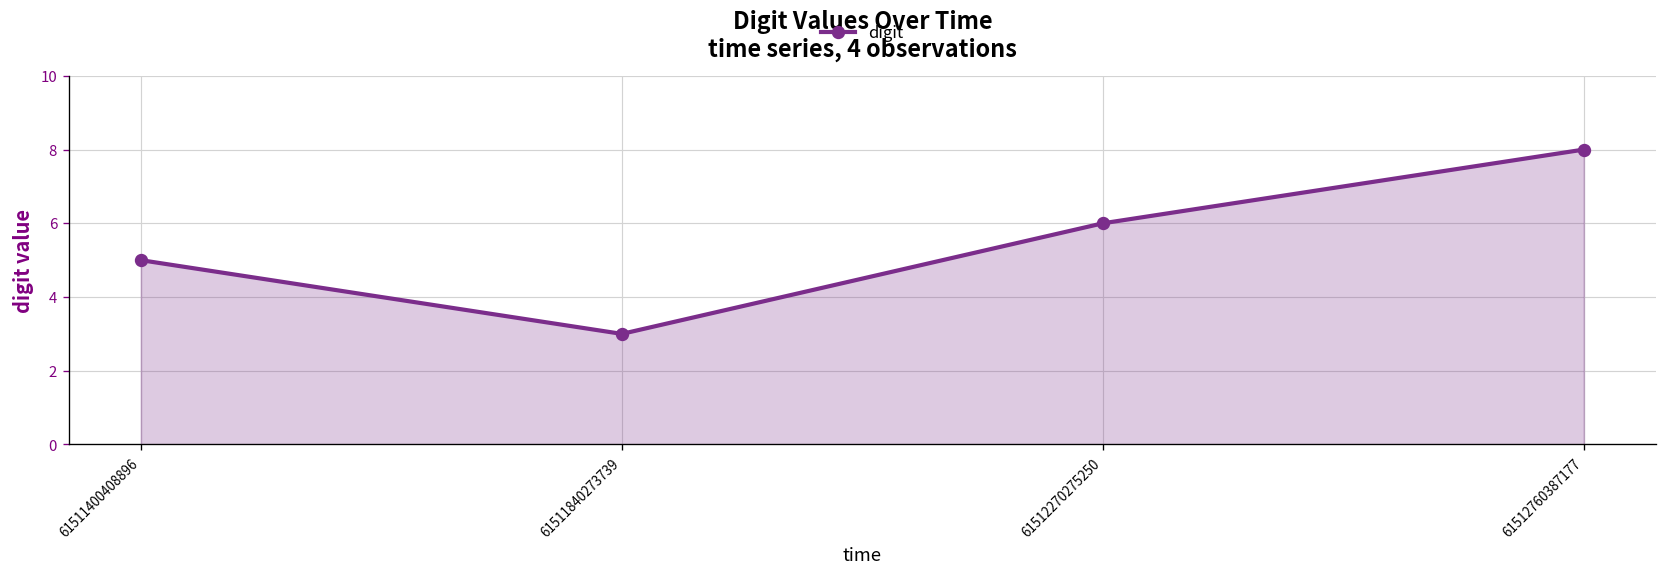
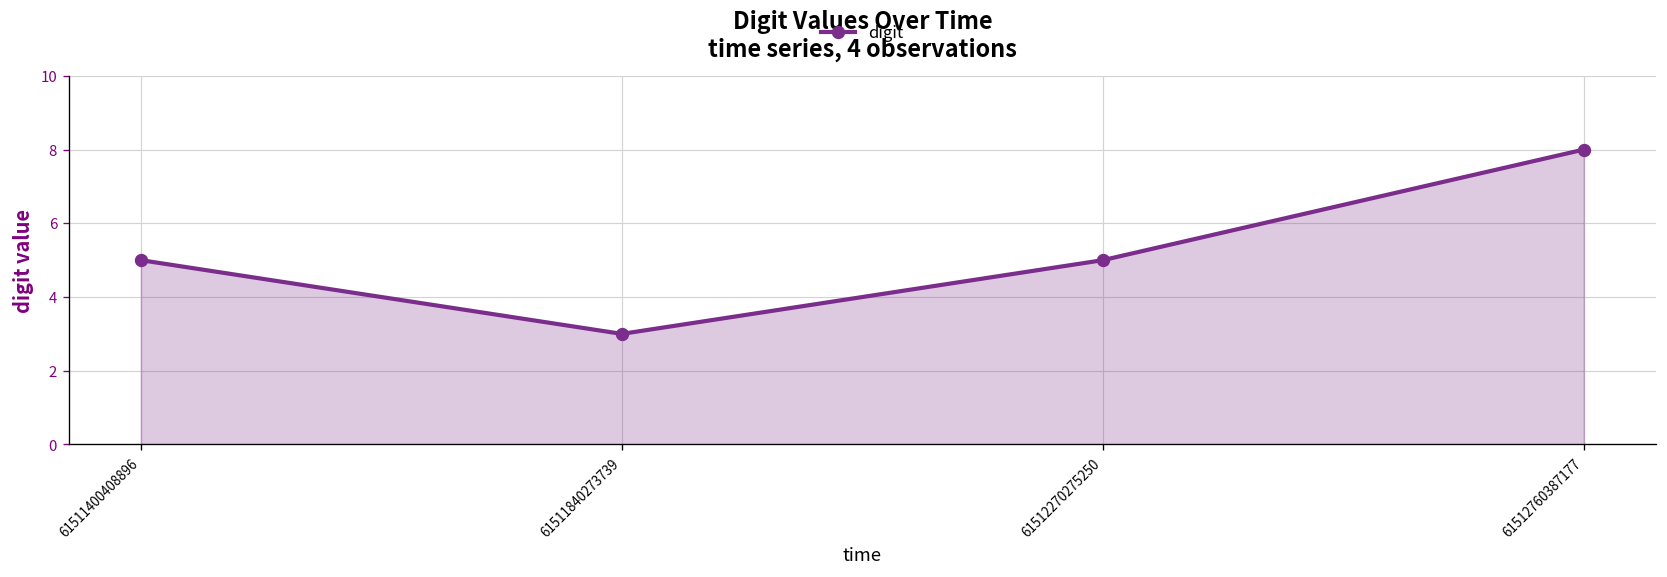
  {
    "61511400408896": 5,
    "61511840273739": 3,
-   "61512270275250": 6,
+   "61512270275250": 5,
    "61512760387177": 8
  }
